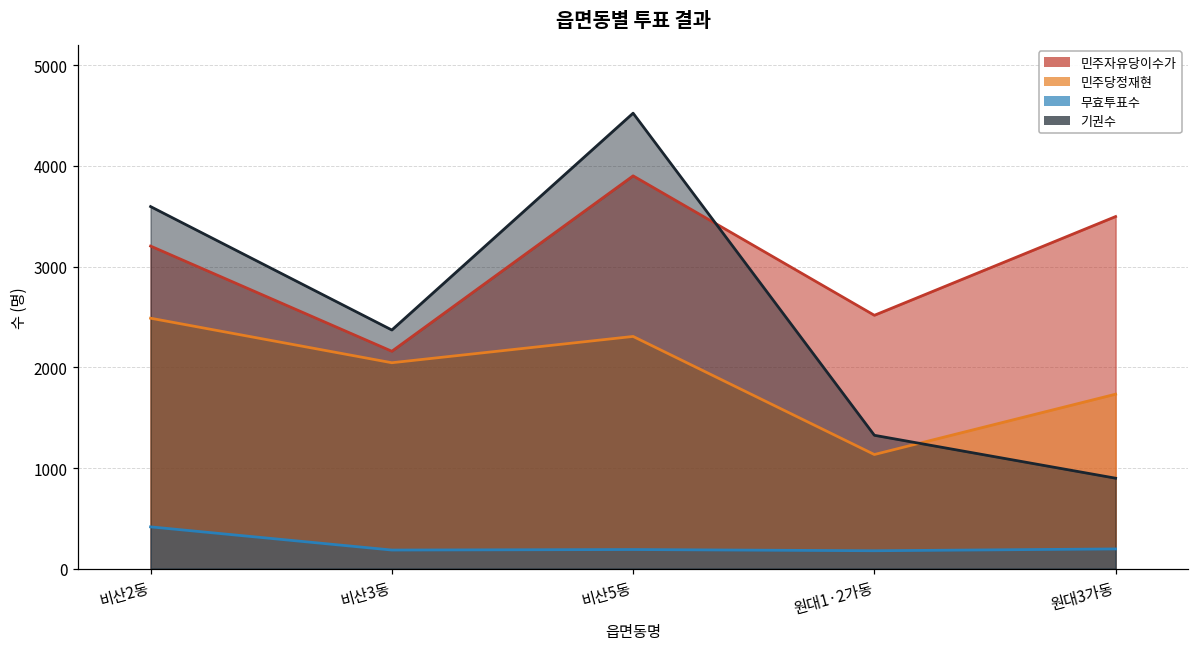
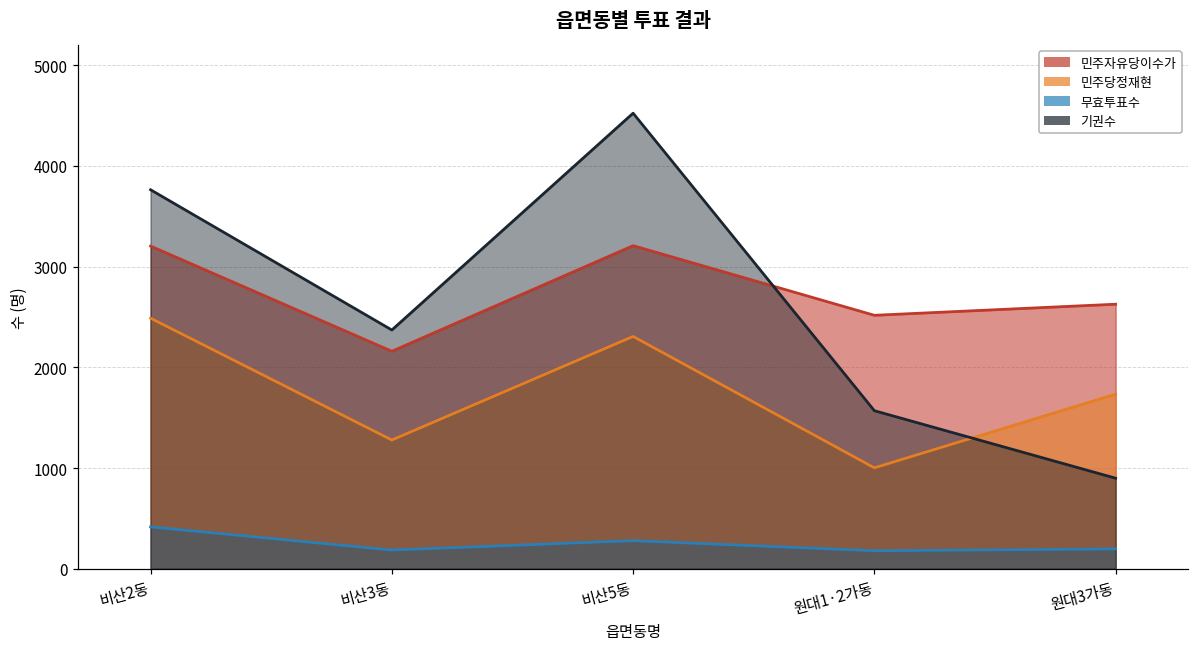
  {
    "민주자유당이수가": {
      "비산2동": 3200,
      "비산3동": 2200,
-     "비산5동": 3900,
+     "비산5동": 3200,
      "원대1·2가동": 2500,
-     "원대3가동": 3500
+     "원대3가동": 2600
    },
    "민주당정재현": {
      "비산2동": 2500,
-     "비산3동": 2000,
+     "비산3동": 1300,
      "비산5동": 2300,
-     "원대1·2가동": 1100,
+     "원대1·2가동": 1000,
      "원대3가동": 1700
    },
    "무효투표수": {
      "비산2동": 400,
      "비산3동": 200,
-     "비산5동": 200,
+     "비산5동": 300,
      "원대1·2가동": 200,
      "원대3가동": 200
    },
    "기권수": {
-     "비산2동": 3600,
+     "비산2동": 3800,
      "비산3동": 2400,
      "비산5동": 4500,
-     "원대1·2가동": 1300,
+     "원대1·2가동": 1600,
      "원대3가동": 900
    }
  }
